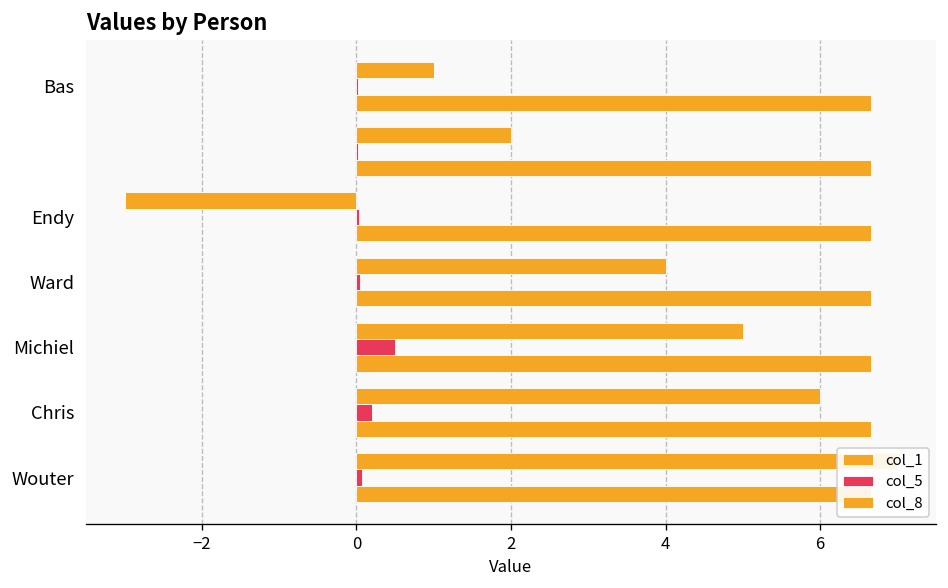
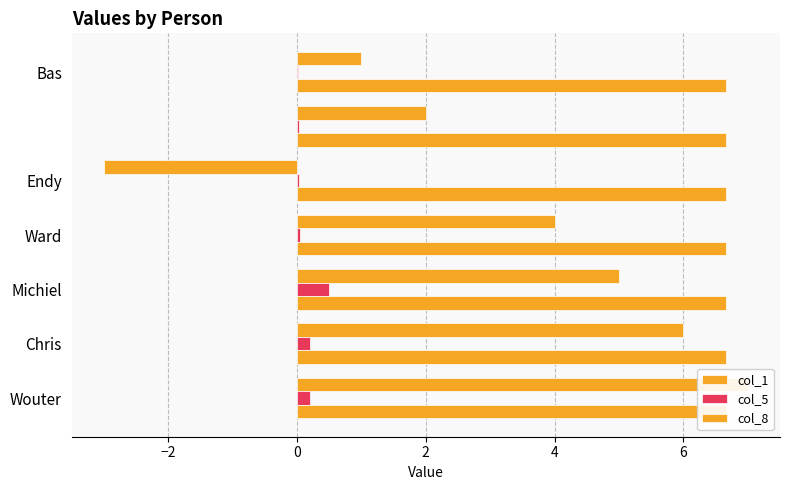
  {
    "col_5": {
      "Ward": 0.0,
      "Michiel": 0.5,
      "Chris": 0.2,
-     "Wouter": 0.1
+     "Wouter": 0.2
    }
  }
